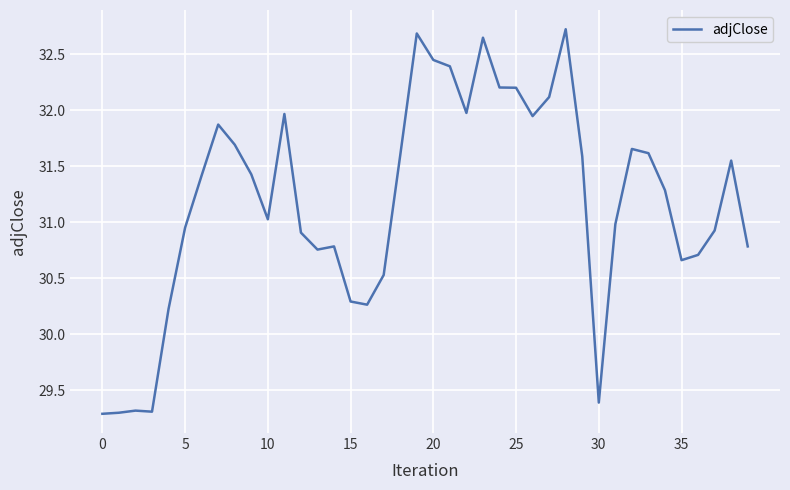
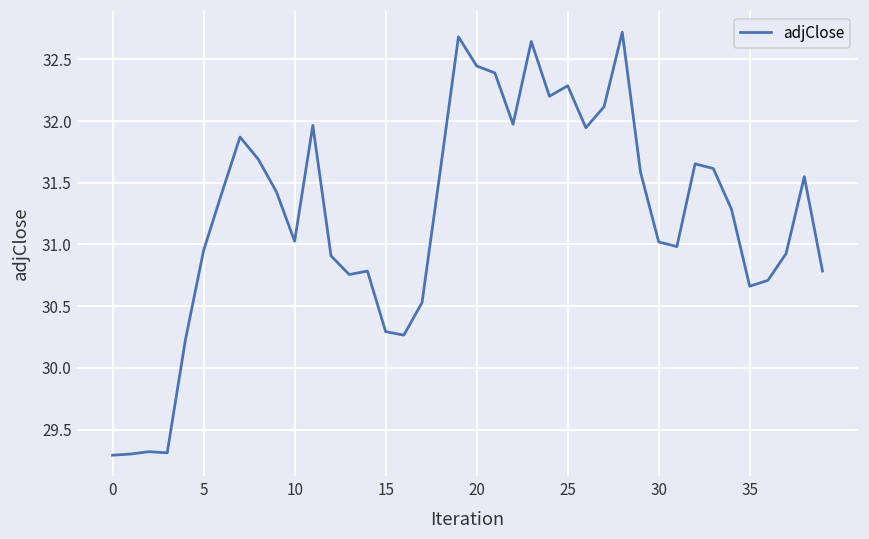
  {
    "0": 29.29,
    "5": 30.95,
    "10": 31.03,
    "15": 30.29,
    "20": 32.45,
-   "25": 32.20,
-   "30": 29.39,
+   "25": 32.29,
+   "30": 31.02,
    "35": 30.66
  }
